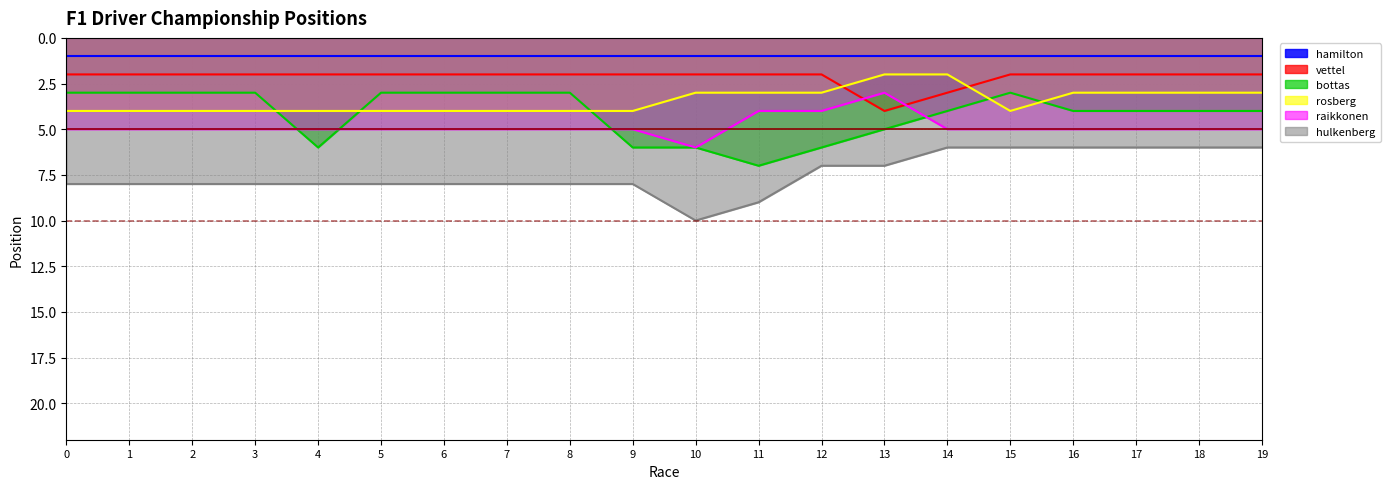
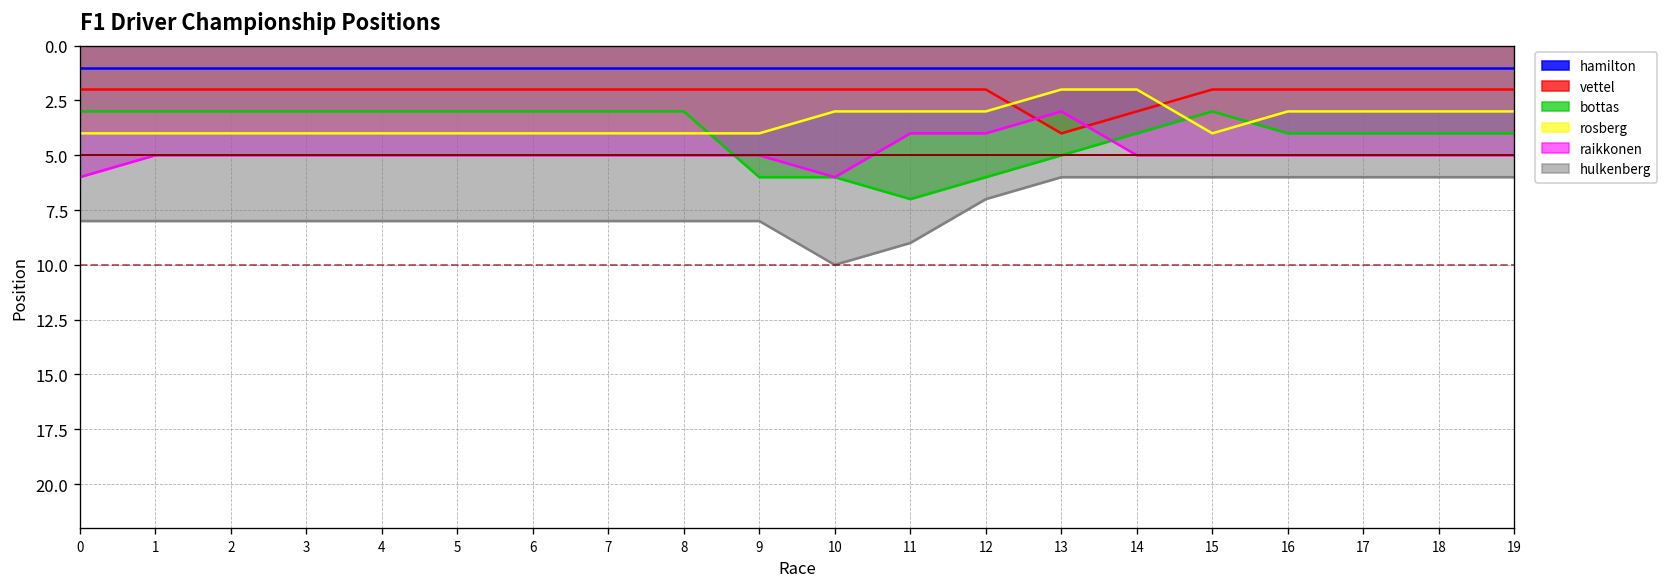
  {
    "hamilton": {
      "0": 1,
      "1": 1,
      "2": 1,
      "3": 1,
      "4": 1,
      "5": 1,
      "6": 1,
      "7": 1,
      "8": 1,
      "9": 1,
      "10": 1,
      "11": 1,
      "12": 1,
      "13": 1,
      "14": 1,
      "15": 1,
      "16": 1,
      "17": 1,
      "18": 1,
      "19": 1
    },
    "vettel": {
      "0": 2,
      "1": 2,
      "2": 2,
      "3": 2,
      "4": 2,
      "5": 2,
      "6": 2,
      "7": 2,
      "8": 2,
      "9": 2,
      "10": 2,
      "11": 2,
      "12": 2,
      "13": 4,
      "14": 3,
      "15": 2,
      "16": 2,
      "17": 2,
      "18": 2,
      "19": 2
    },
    "bottas": {
      "0": 3,
      "1": 3,
      "2": 3,
      "3": 3,
-     "4": 6,
+     "4": 3,
      "5": 3,
      "6": 3,
      "7": 3,
      "8": 3,
      "9": 6,
      "11": 7,
      "12": 6,
      "13": 5,
      "14": 4,
      "15": 3,
      "16": 4,
      "17": 4,
      "18": 4,
      "19": 4
    },
    "rosberg": {
      "0": 4,
      "1": 4,
      "2": 4,
      "3": 4,
      "4": 4,
      "5": 4,
      "6": 4,
      "7": 4,
      "8": 4,
      "9": 4,
      "10": 3,
      "11": 3,
      "12": 3,
      "13": 2,
      "14": 2,
      "15": 4,
      "16": 3,
      "17": 3,
      "18": 3,
      "19": 3
    },
    "raikkonen": {
-     "0": 5,
+     "0": 6,
      "1": 5,
      "2": 5,
      "3": 5,
      "4": 5,
      "5": 5,
      "6": 5,
      "7": 5,
      "8": 5,
      "9": 5,
      "11": 4,
      "12": 4,
      "13": 3,
      "14": 5,
      "15": 5,
      "16": 5,
      "17": 5,
      "18": 5,
      "19": 5
    },
    "hulkenberg": {
      "0": 8,
      "1": 8,
      "2": 8,
      "3": 8,
      "4": 8,
      "5": 8,
      "6": 8,
      "7": 8,
      "8": 8,
      "9": 8,
      "10": 10,
      "11": 9,
      "12": 7,
-     "13": 7,
+     "13": 6,
      "14": 6,
      "15": 6,
      "16": 6,
      "17": 6,
      "18": 6,
      "19": 6
    }
  }
